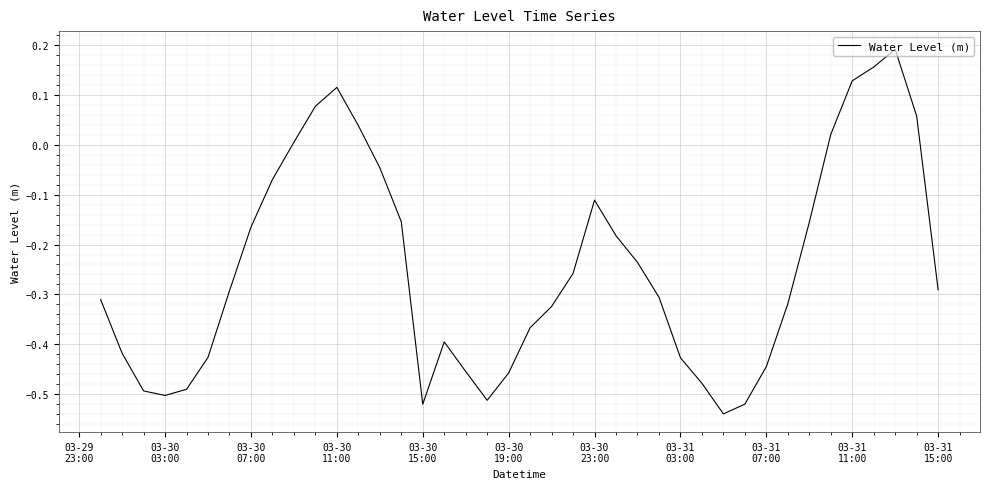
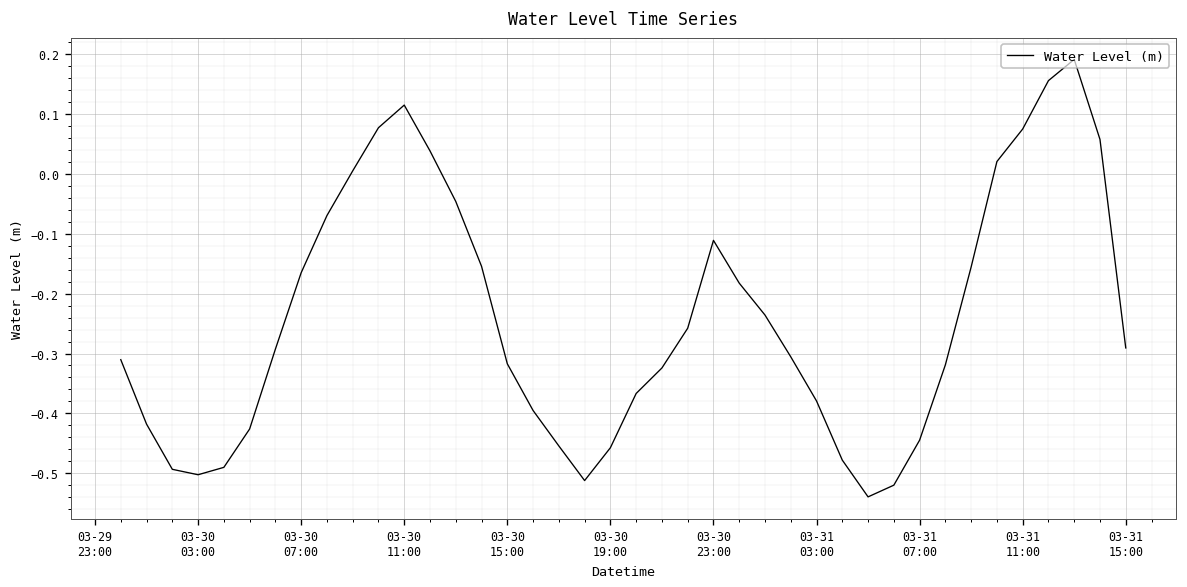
  {
    "03-30 03:00": -0.50,
    "03-30 07:00": -0.17,
    "03-30 11:00": 0.11,
-   "03-30 15:00": -0.52,
+   "03-30 15:00": -0.32,
    "03-30 19:00": -0.46,
    "03-30 23:00": -0.11,
-   "03-31 03:00": -0.43,
+   "03-31 03:00": -0.38,
    "03-31 07:00": -0.44,
-   "03-31 11:00": 0.13,
+   "03-31 11:00": 0.07,
    "03-31 15:00": -0.29
  }
